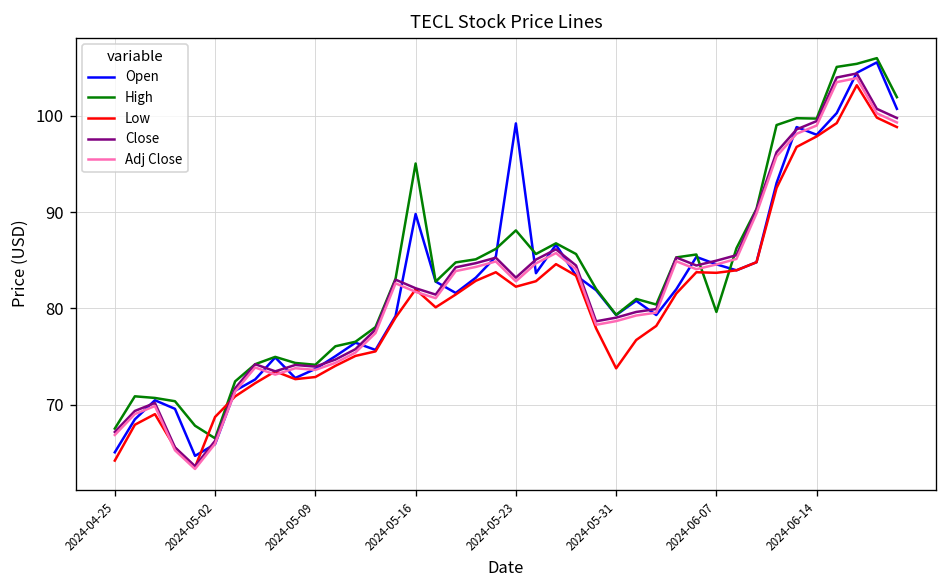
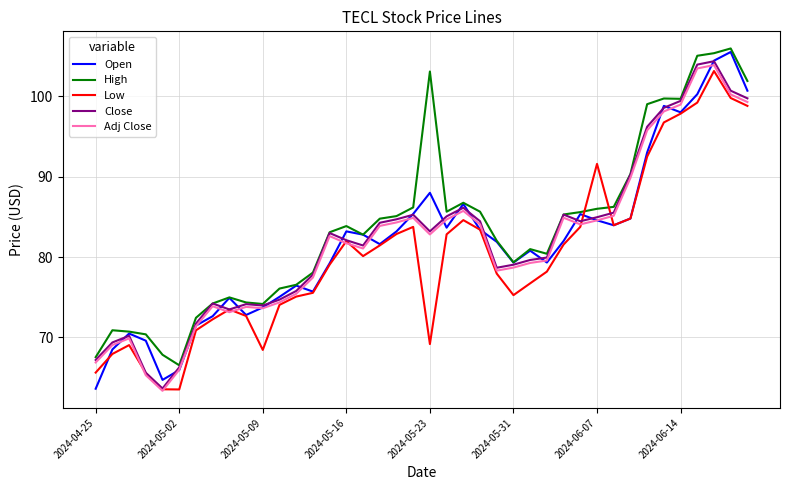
  {
    "Open": {
-     "2024-04-25": 65,
-     "2024-05-16": 90,
-     "2024-05-23": 99
+     "2024-04-25": 64,
+     "2024-05-16": 83,
+     "2024-05-23": 88
    },
    "High": {
      "2024-04-25": 68,
-     "2024-05-16": 95,
-     "2024-05-23": 88,
-     "2024-06-07": 80
+     "2024-05-16": 84,
+     "2024-05-23": 103,
+     "2024-06-07": 86
    },
    "Low": {
-     "2024-04-25": 64,
-     "2024-05-02": 69,
-     "2024-05-09": 73,
-     "2024-05-23": 82,
-     "2024-05-31": 74,
-     "2024-06-07": 84
+     "2024-04-25": 66,
+     "2024-05-02": 64,
+     "2024-05-09": 68,
+     "2024-05-23": 69,
+     "2024-05-31": 75,
+     "2024-06-07": 92
    },
    "Close": {
      "2024-05-23": 83,
      "2024-06-07": 85
    },
    "Adj Close": {
      "2024-05-23": 83,
      "2024-05-31": 79,
      "2024-06-14": 99
    }
  }
